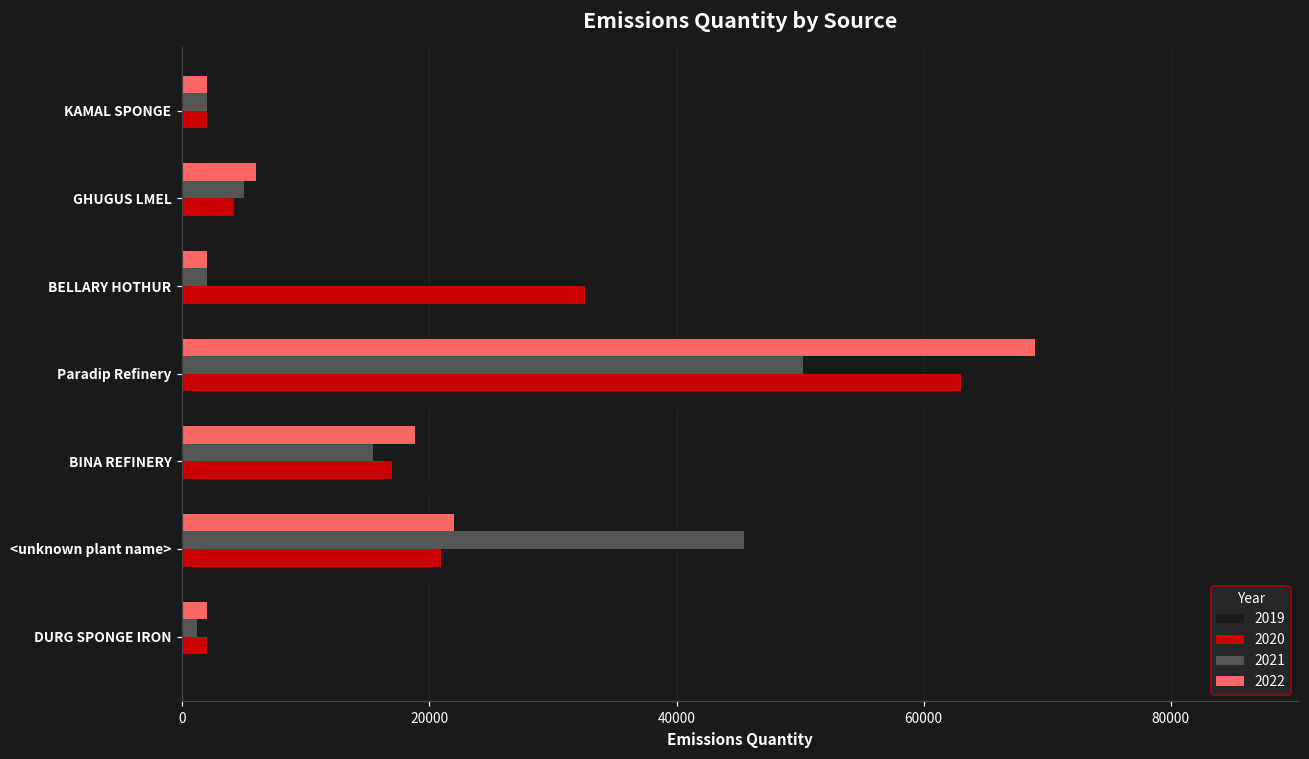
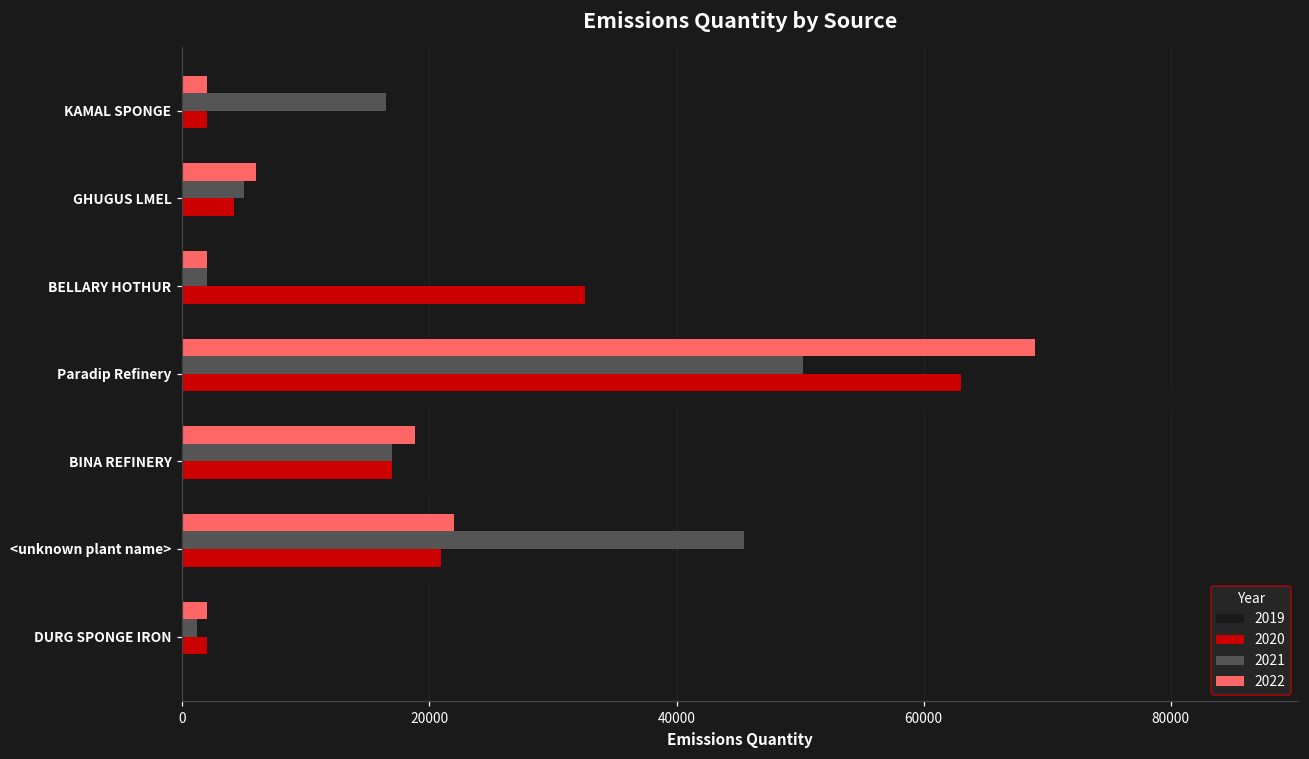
  {
    "2019": {
      "KAMAL SPONGE": 3000,
      "GHUGUS LMEL": 4600,
      "BELLARY HOTHUR": 14500,
      "Paradip Refinery": 86000,
      "BINA REFINERY": 23000,
      "<unknown plant name>": 27000,
      "DURG SPONGE IRON": 3000
    },
    "2020": {
      "KAMAL SPONGE": 2000,
      "GHUGUS LMEL": 4200,
      "BELLARY HOTHUR": 32600,
      "Paradip Refinery": 63000,
      "BINA REFINERY": 17000,
      "<unknown plant name>": 20900,
      "DURG SPONGE IRON": 2000
    },
    "2021": {
-     "KAMAL SPONGE": 2000,
+     "KAMAL SPONGE": 16500,
      "GHUGUS LMEL": 5000,
      "BELLARY HOTHUR": 2000,
      "Paradip Refinery": 50300,
-     "BINA REFINERY": 15500,
+     "BINA REFINERY": 17000,
      "<unknown plant name>": 45500,
      "DURG SPONGE IRON": 1200
    },
    "2022": {
      "KAMAL SPONGE": 2000,
      "GHUGUS LMEL": 6000,
      "BELLARY HOTHUR": 2000,
      "Paradip Refinery": 69000,
      "BINA REFINERY": 18800,
      "<unknown plant name>": 22000,
      "DURG SPONGE IRON": 2000
    }
  }
